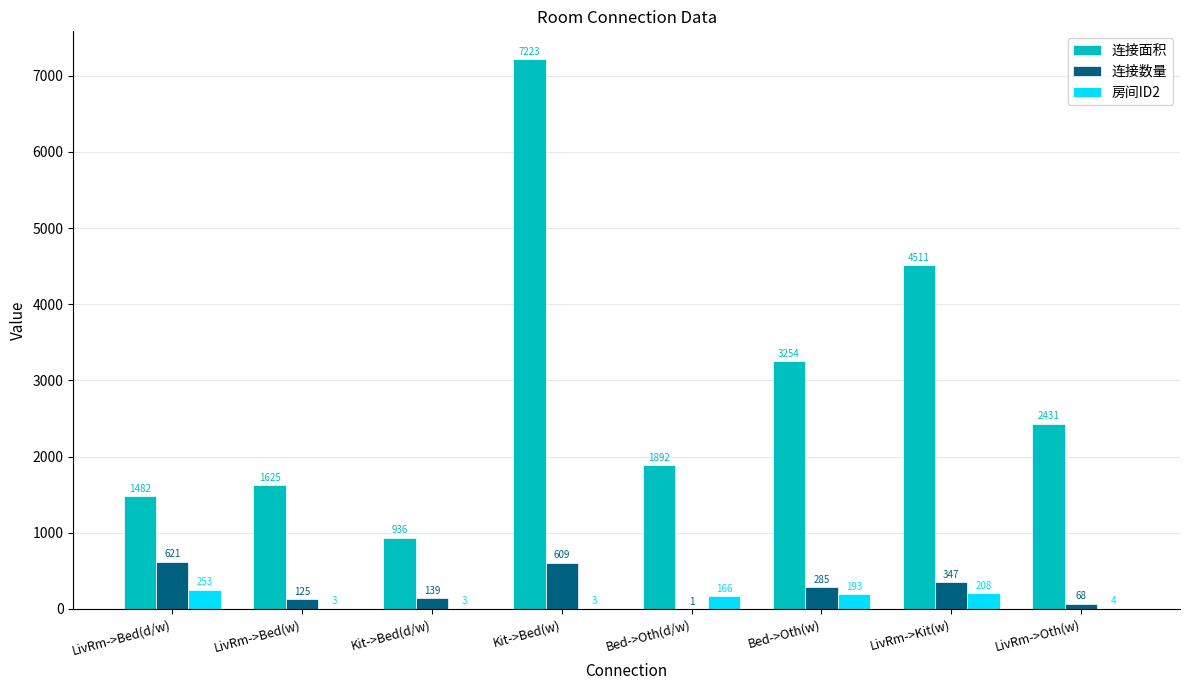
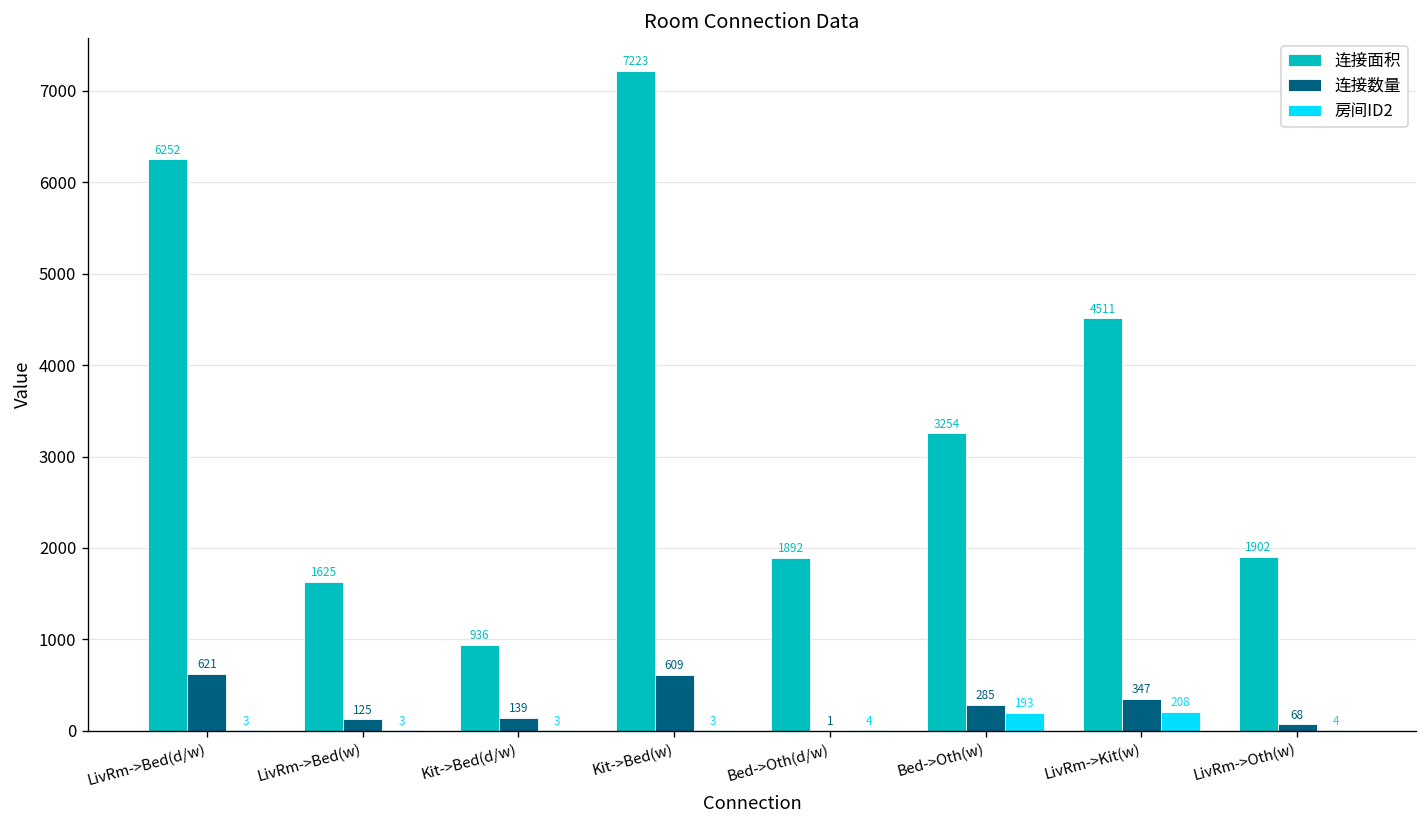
  {
    "连接面积": {
-     "LivRm->Bed(d/w)": 1482,
+     "LivRm->Bed(d/w)": 6252,
      "LivRm->Bed(w)": 1625,
      "Kit->Bed(d/w)": 936,
      "Kit->Bed(w)": 7223,
      "Bed->Oth(d/w)": 1892,
      "Bed->Oth(w)": 3254,
      "LivRm->Kit(w)": 4511,
-     "LivRm->Oth(w)": 2431
+     "LivRm->Oth(w)": 1902
    },
    "连接数量": {
      "LivRm->Bed(d/w)": 621,
      "LivRm->Bed(w)": 125,
      "Kit->Bed(d/w)": 139,
      "Kit->Bed(w)": 609,
      "Bed->Oth(d/w)": 1,
      "Bed->Oth(w)": 285,
      "LivRm->Kit(w)": 347,
      "LivRm->Oth(w)": 68
    },
    "房间ID2": {
-     "LivRm->Bed(d/w)": 253,
+     "LivRm->Bed(d/w)": 3,
      "LivRm->Bed(w)": 3,
      "Kit->Bed(d/w)": 3,
      "Kit->Bed(w)": 3,
-     "Bed->Oth(d/w)": 166,
+     "Bed->Oth(d/w)": 4,
      "Bed->Oth(w)": 193,
      "LivRm->Kit(w)": 208,
      "LivRm->Oth(w)": 4
    }
  }
